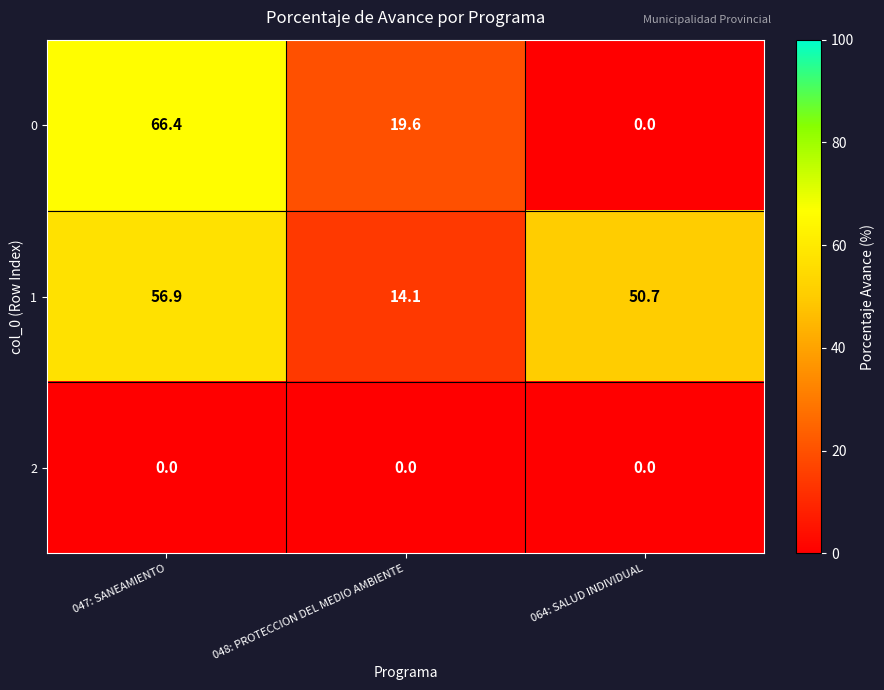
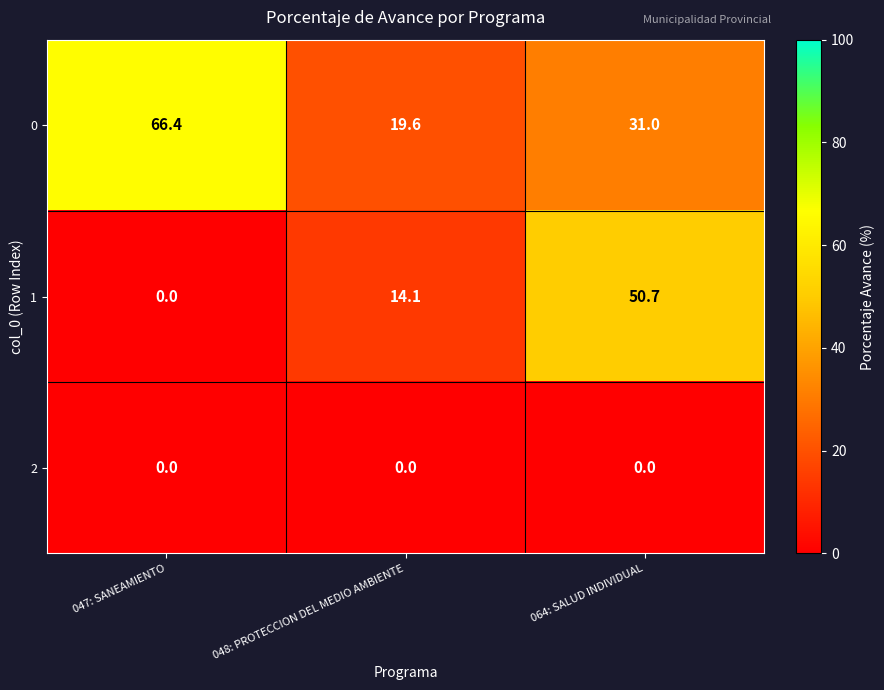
  {
    "0": {
      "047: SANEAMIENTO": 66.4,
      "048: PROTECCION DEL MEDIO AMBIENTE": 19.6,
-     "064: SALUD INDIVIDUAL": 0.0
+     "064: SALUD INDIVIDUAL": 31.0
    },
    "1": {
-     "047: SANEAMIENTO": 56.9,
+     "047: SANEAMIENTO": 0.0,
      "048: PROTECCION DEL MEDIO AMBIENTE": 14.1,
      "064: SALUD INDIVIDUAL": 50.7
    },
    "2": {
      "047: SANEAMIENTO": 0.0,
      "048: PROTECCION DEL MEDIO AMBIENTE": 0.0,
      "064: SALUD INDIVIDUAL": 0.0
    }
  }
